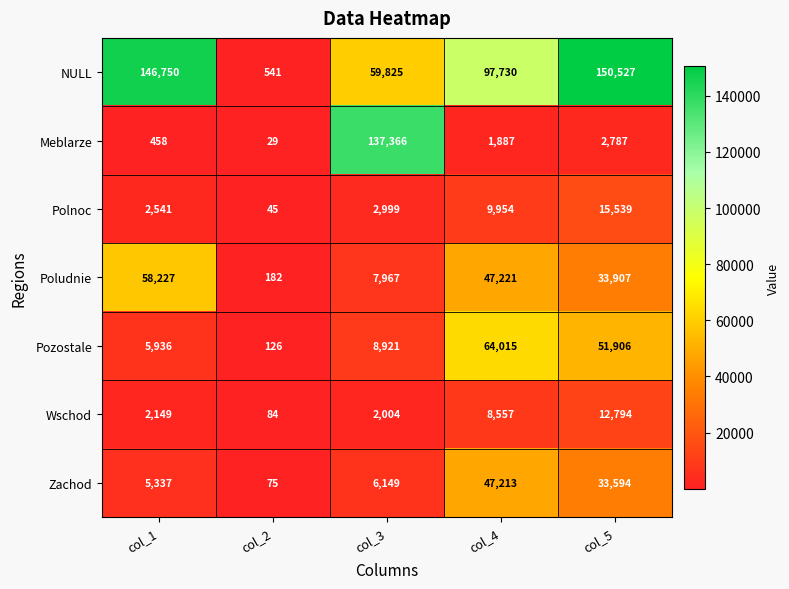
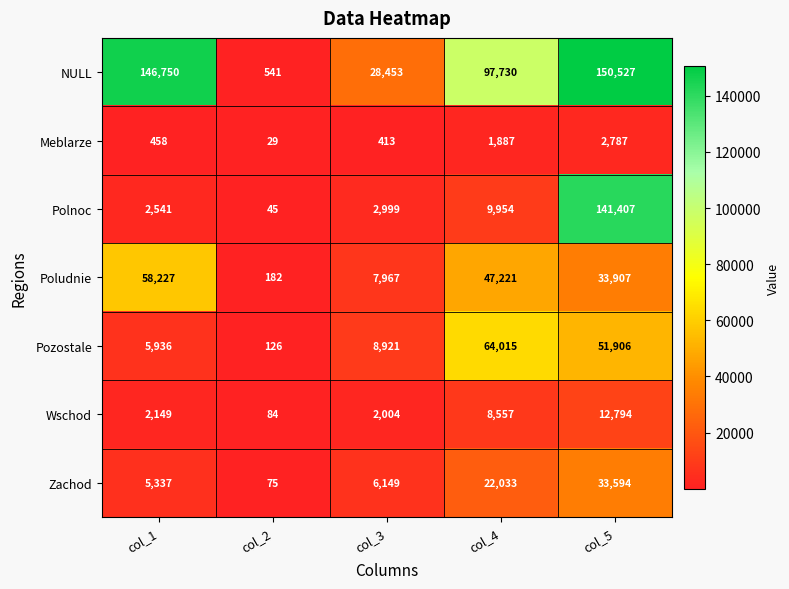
  {
    "NULL": {
      "col_1": "146,750",
      "col_2": "541",
-     "col_3": "59,825",
+     "col_3": "28,453",
      "col_4": "97,730",
      "col_5": "150,527"
    },
    "Meblarze": {
      "col_1": "458",
      "col_2": "29",
-     "col_3": "137,366",
+     "col_3": "413",
      "col_4": "1,887",
      "col_5": "2,787"
    },
    "Polnoc": {
      "col_1": "2,541",
      "col_2": "45",
      "col_3": "2,999",
      "col_4": "9,954",
-     "col_5": "15,539"
+     "col_5": "141,407"
    },
    "Poludnie": {
      "col_1": "58,227",
      "col_2": "182",
      "col_3": "7,967",
      "col_4": "47,221",
      "col_5": "33,907"
    },
    "Pozostale": {
      "col_1": "5,936",
      "col_2": "126",
      "col_3": "8,921",
      "col_4": "64,015",
      "col_5": "51,906"
    },
    "Wschod": {
      "col_1": "2,149",
      "col_2": "84",
      "col_3": "2,004",
      "col_4": "8,557",
      "col_5": "12,794"
    },
    "Zachod": {
      "col_1": "5,337",
      "col_2": "75",
      "col_3": "6,149",
-     "col_4": "47,213",
+     "col_4": "22,033",
      "col_5": "33,594"
    }
  }
